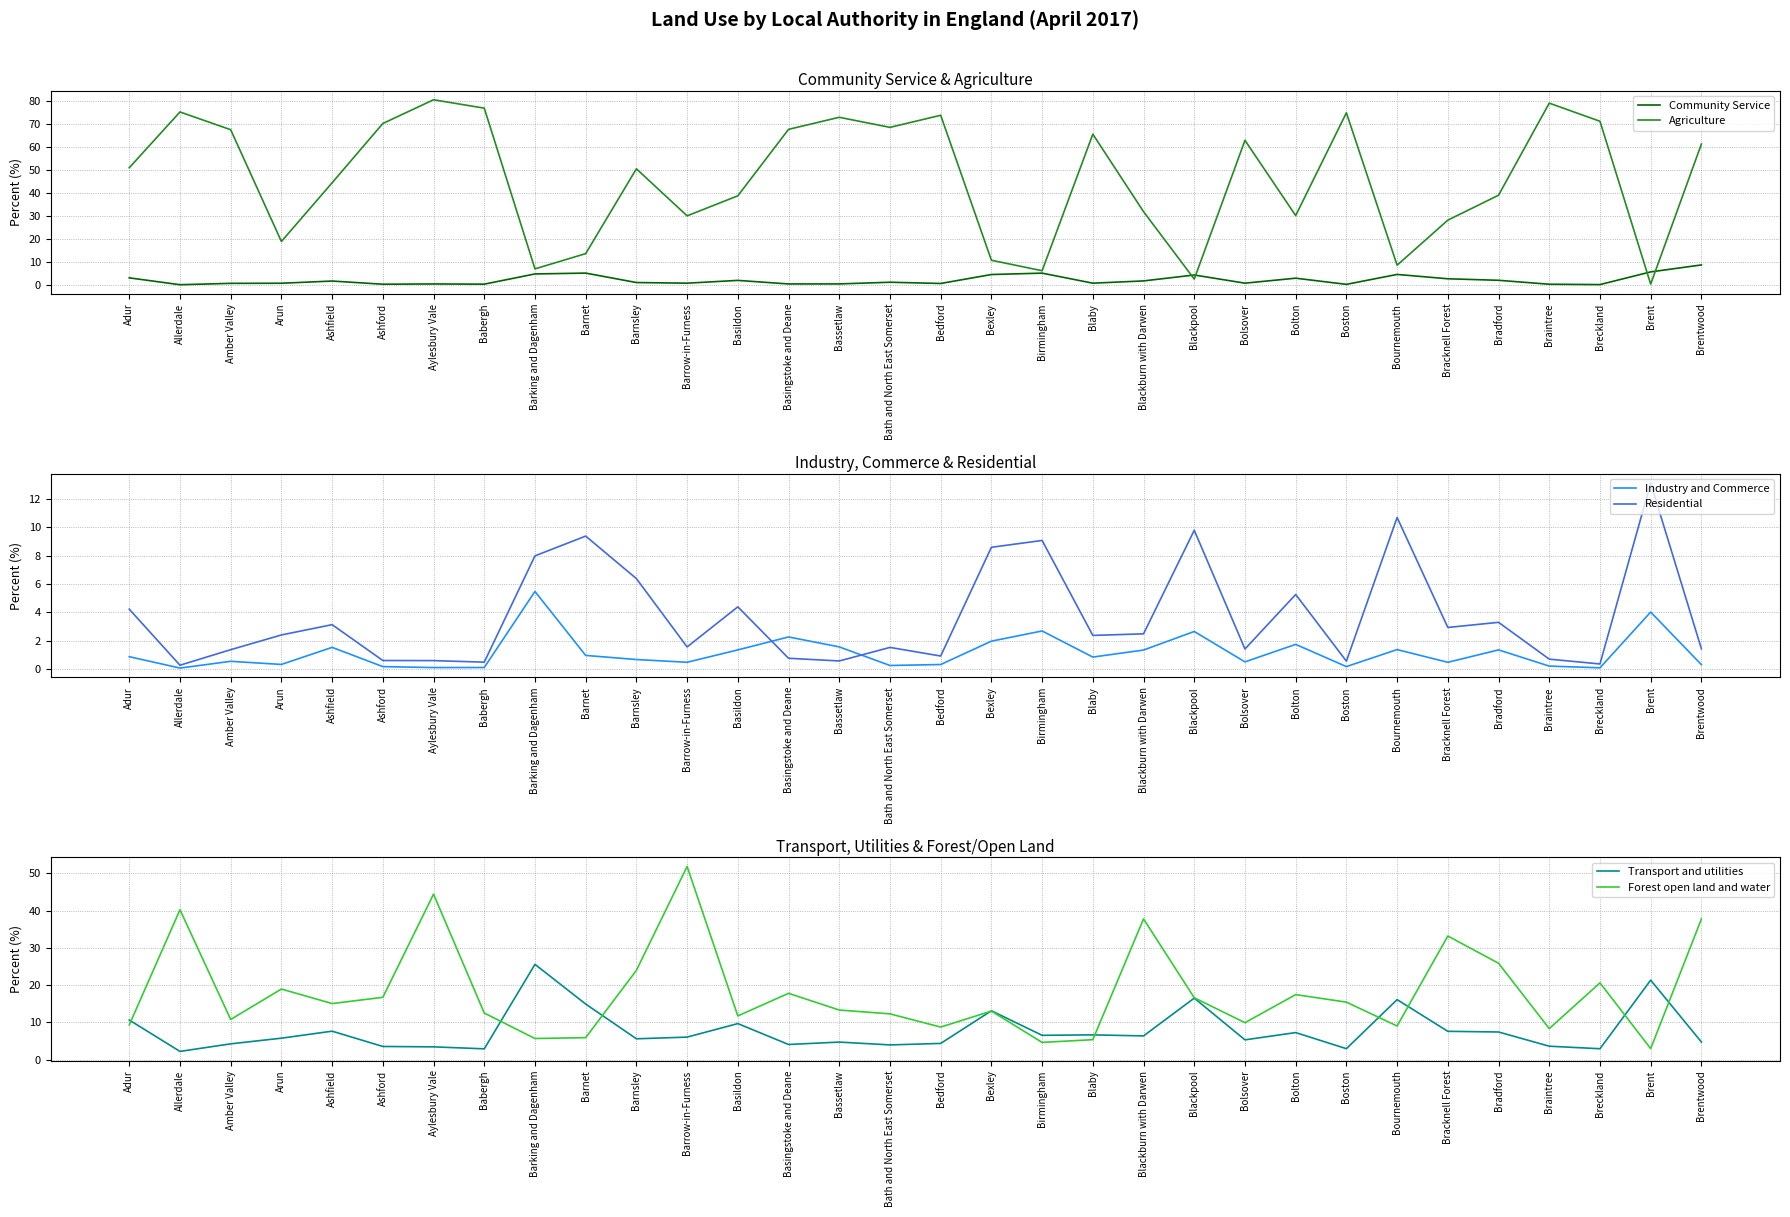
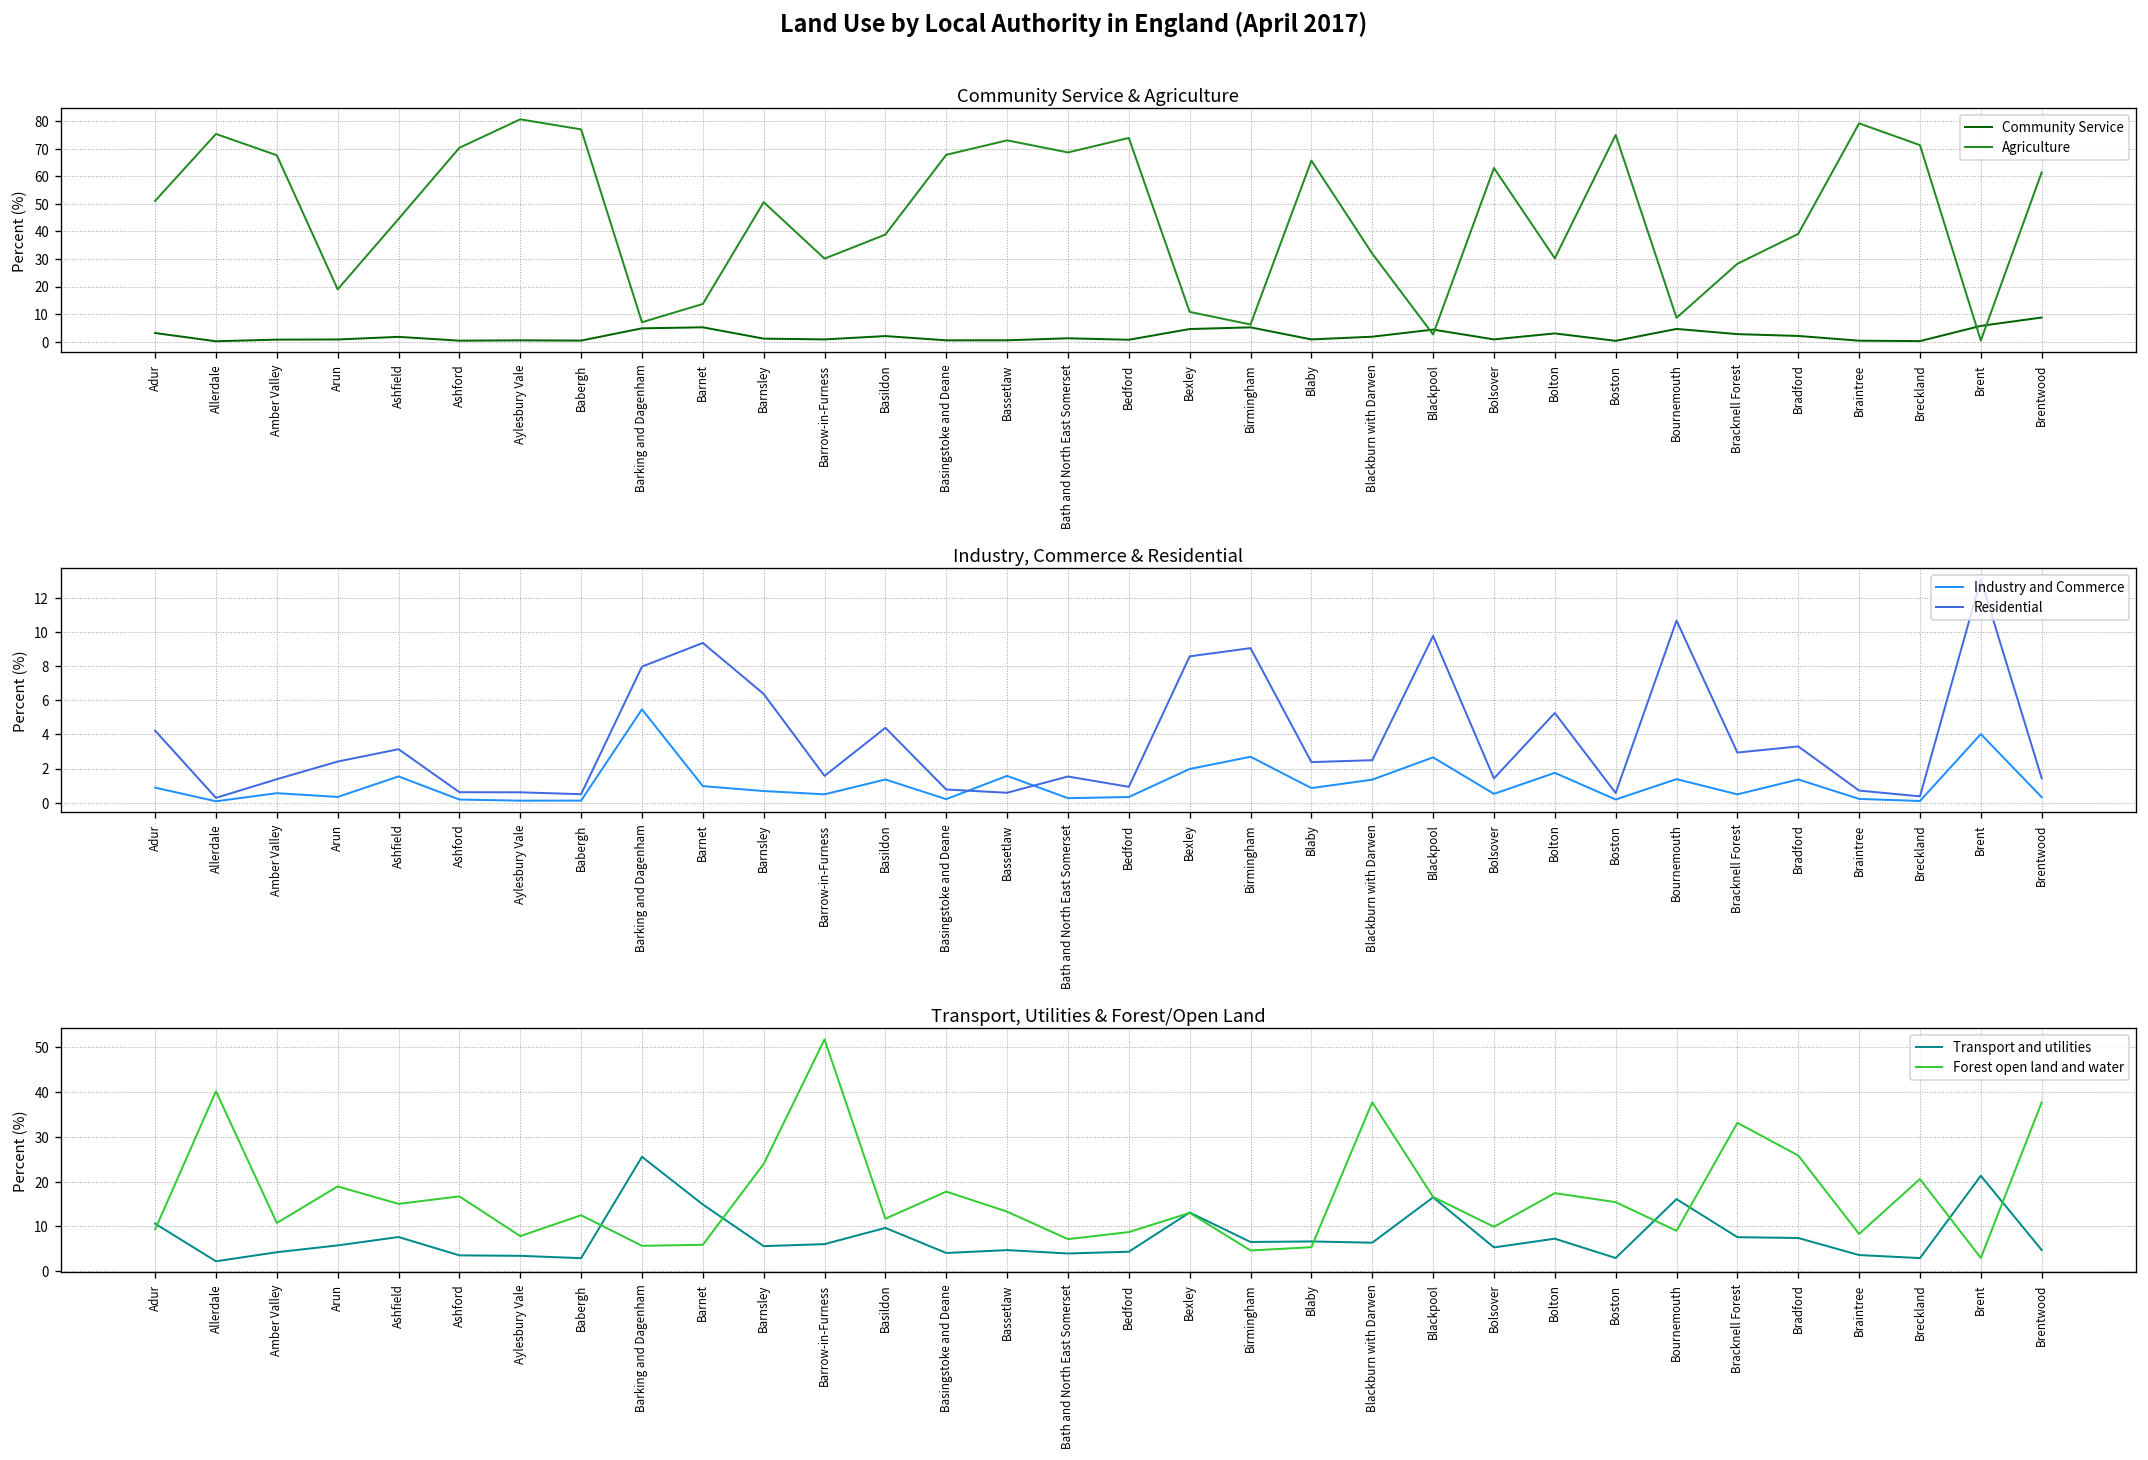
  {
    "Community Service & Agriculture": {
      "Community Service": {
        "Adur": 3,
        "Allerdale": 0,
        "Amber Valley": 1,
        "Arun": 1,
        "Ashfield": 2,
        "Ashford": 0,
        "Aylesbury Vale": 1,
        "Babergh": 0,
        "Barking and Dagenham": 5,
        "Barnet": 5,
        "Barnsley": 1,
        "Barrow-in-Furness": 1,
        "Basildon": 2,
        "Basingstoke and Deane": 1,
        "Bassetlaw": 1,
        "Bath and North East Somerset": 1,
        "Bedford": 1,
        "Bexley": 5,
        "Blaby": 1,
        "Blackburn with Darwen": 2,
        "Blackpool": 4,
        "Bolsover": 1,
        "Bolton": 3,
        "Boston": 0,
        "Bournemouth": 5,
        "Bracknell Forest": 3,
        "Bradford": 2,
        "Braintree": 0,
        "Breckland": 0,
        "Brent": 6,
        "Brentwood": 9
      },
      "Agriculture": {
        "Adur": 51,
        "Allerdale": 75,
        "Amber Valley": 68,
        "Arun": 19,
        "Ashfield": 45,
        "Ashford": 70,
        "Aylesbury Vale": 81,
        "Babergh": 77,
        "Barking and Dagenham": 7,
        "Barnet": 14,
        "Barnsley": 51,
        "Barrow-in-Furness": 30,
        "Basildon": 39,
        "Basingstoke and Deane": 68,
        "Bassetlaw": 73,
        "Bath and North East Somerset": 69,
        "Bedford": 74,
        "Bexley": 11,
        "Blaby": 66,
        "Blackburn with Darwen": 32,
        "Blackpool": 3,
        "Bolsover": 63,
        "Bolton": 30,
        "Boston": 75,
        "Bournemouth": 9,
        "Bracknell Forest": 28,
        "Bradford": 39,
        "Braintree": 79,
        "Breckland": 71,
        "Brent": 0,
        "Brentwood": 61
      }
    },
    "Industry, Commerce & Residential": {
      "Industry and Commerce": {
        "Adur": 0.9,
        "Allerdale": 0.1,
        "Amber Valley": 0.6,
        "Arun": 0.3,
        "Ashfield": 1.5,
        "Ashford": 0.2,
        "Aylesbury Vale": 0.1,
        "Babergh": 0.1,
        "Barking and Dagenham": 5.5,
        "Barnet": 1.0,
        "Barnsley": 0.7,
        "Barrow-in-Furness": 0.5,
        "Basildon": 1.4,
-       "Basingstoke and Deane": 2.3,
+       "Basingstoke and Deane": 0.2,
        "Bassetlaw": 1.6,
        "Bath and North East Somerset": 0.3,
        "Bedford": 0.3,
        "Bexley": 2.0,
        "Birmingham": 2.7,
        "Blaby": 0.9,
        "Blackburn with Darwen": 1.3,
        "Blackpool": 2.7,
        "Bolsover": 0.5,
        "Bolton": 1.7,
        "Boston": 0.2,
        "Bournemouth": 1.4,
        "Bracknell Forest": 0.5,
        "Bradford": 1.4,
        "Braintree": 0.2,
        "Breckland": 0.1,
        "Brent": 4.0,
        "Brentwood": 0.3
      },
      "Residential": {
        "Adur": 4.2,
        "Allerdale": 0.3,
        "Amber Valley": 1.4,
        "Arun": 2.4,
        "Ashfield": 3.1,
        "Ashford": 0.6,
        "Aylesbury Vale": 0.6,
        "Babergh": 0.5,
        "Barking and Dagenham": 8.0,
        "Barnet": 9.4,
        "Barnsley": 6.4,
        "Barrow-in-Furness": 1.6,
        "Basildon": 4.4,
        "Basingstoke and Deane": 0.8,
        "Bassetlaw": 0.6,
        "Bath and North East Somerset": 1.5,
        "Bedford": 0.9,
        "Bexley": 8.6,
        "Birmingham": 9.1,
        "Blaby": 2.4,
        "Blackburn with Darwen": 2.5,
        "Blackpool": 9.8,
        "Bolsover": 1.4,
        "Bolton": 5.3,
        "Boston": 0.6,
        "Bournemouth": 10.7,
        "Bracknell Forest": 2.9,
        "Bradford": 3.3,
        "Braintree": 0.7,
        "Breckland": 0.4,
        "Brentwood": 1.4
      }
    },
    "Transport, Utilities & Forest/Open Land": {
      "Transport and utilities": {
        "Adur": 11,
        "Allerdale": 2,
        "Amber Valley": 4,
        "Arun": 6,
        "Ashfield": 8,
        "Ashford": 4,
        "Aylesbury Vale": 3,
        "Babergh": 3,
        "Barking and Dagenham": 26,
        "Barnet": 15,
        "Barnsley": 6,
        "Barrow-in-Furness": 6,
        "Basildon": 10,
        "Basingstoke and Deane": 4,
        "Bassetlaw": 5,
        "Bath and North East Somerset": 4,
        "Bedford": 4,
        "Birmingham": 7,
        "Blaby": 7,
        "Blackburn with Darwen": 6,
        "Bolsover": 5,
        "Bolton": 7,
        "Boston": 3,
        "Bournemouth": 16,
        "Bracknell Forest": 8,
        "Bradford": 7,
        "Braintree": 4,
        "Breckland": 3,
        "Brent": 21,
        "Brentwood": 5
      },
      "Forest open land and water": {
        "Adur": 9,
        "Allerdale": 40,
        "Amber Valley": 11,
        "Arun": 19,
        "Ashfield": 15,
        "Ashford": 17,
-       "Aylesbury Vale": 44,
+       "Aylesbury Vale": 8,
        "Babergh": 13,
        "Barking and Dagenham": 6,
        "Barnet": 6,
        "Barnsley": 24,
        "Barrow-in-Furness": 52,
        "Basildon": 12,
        "Basingstoke and Deane": 18,
        "Bassetlaw": 13,
-       "Bath and North East Somerset": 12,
+       "Bath and North East Somerset": 7,
        "Bedford": 9,
        "Birmingham": 5,
        "Blaby": 5,
        "Blackburn with Darwen": 38,
        "Bolsover": 10,
        "Bolton": 17,
        "Boston": 15,
        "Bournemouth": 9,
        "Bracknell Forest": 33,
        "Bradford": 26,
        "Braintree": 8,
        "Breckland": 21,
        "Brent": 3,
        "Brentwood": 38
      }
    }
  }
